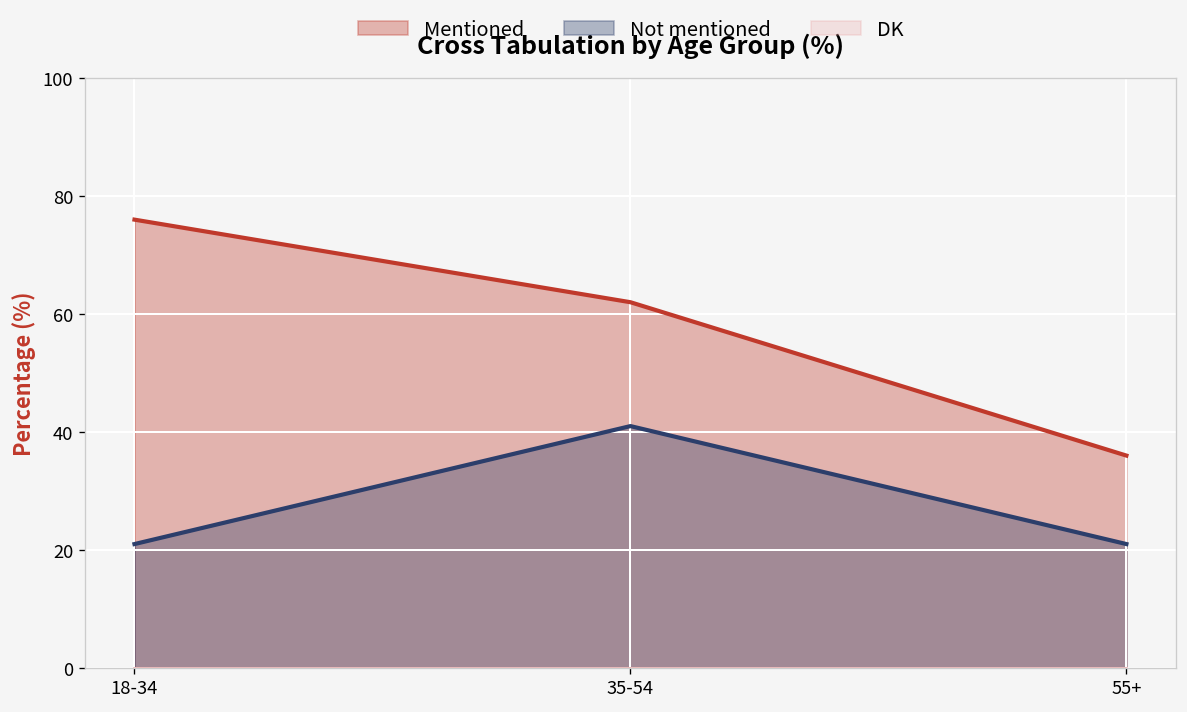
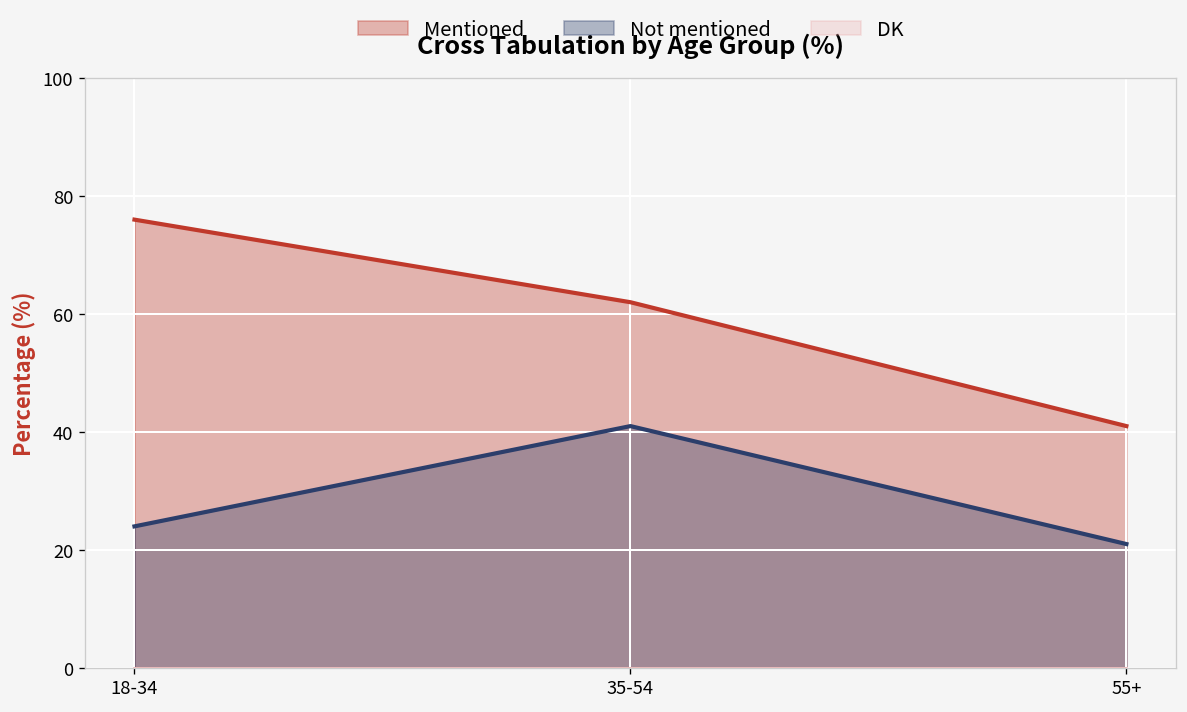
  {
    "Mentioned": {
      "18-34": 76,
      "35-54": 62,
-     "55+": 36
+     "55+": 41
    },
    "Not mentioned": {
-     "18-34": 21,
+     "18-34": 24,
      "35-54": 41,
      "55+": 21
    },
    "DK": {
      "18-34": 0,
      "35-54": 0,
      "55+": 0
    }
  }
